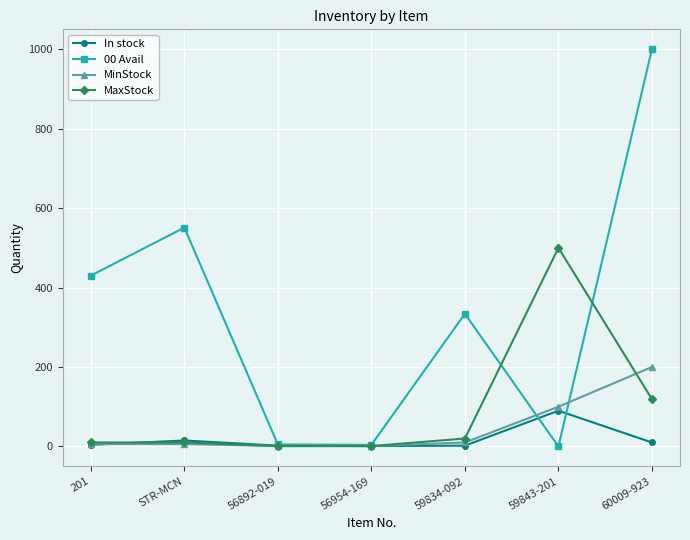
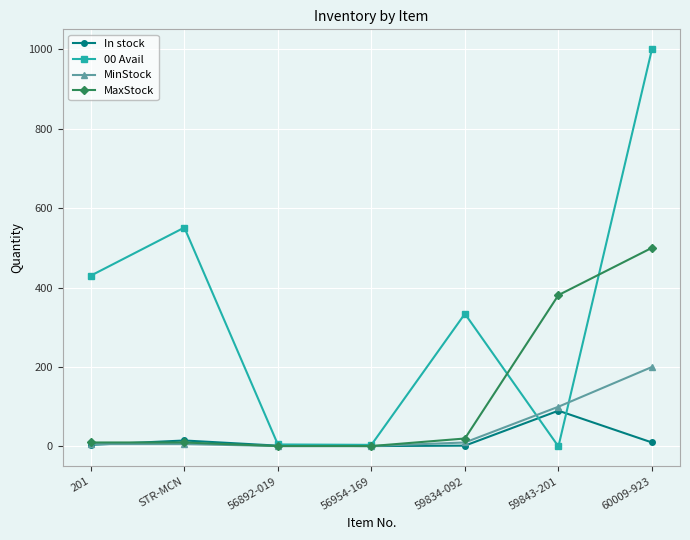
  {
    "In stock": {
      "59834-092": 0,
      "59843-201": 90,
      "60009-923": 10
    },
    "00 Avail": {
      "201": 430,
      "STR-MCN": 550,
      "59834-092": 330,
      "59843-201": 0,
      "60009-923": 1000
    },
    "MinStock": {
      "59834-092": 10,
      "59843-201": 100,
      "60009-923": 200
    },
    "MaxStock": {
      "59834-092": 20,
-     "59843-201": 500,
-     "60009-923": 120
+     "59843-201": 380,
+     "60009-923": 500
    }
  }
